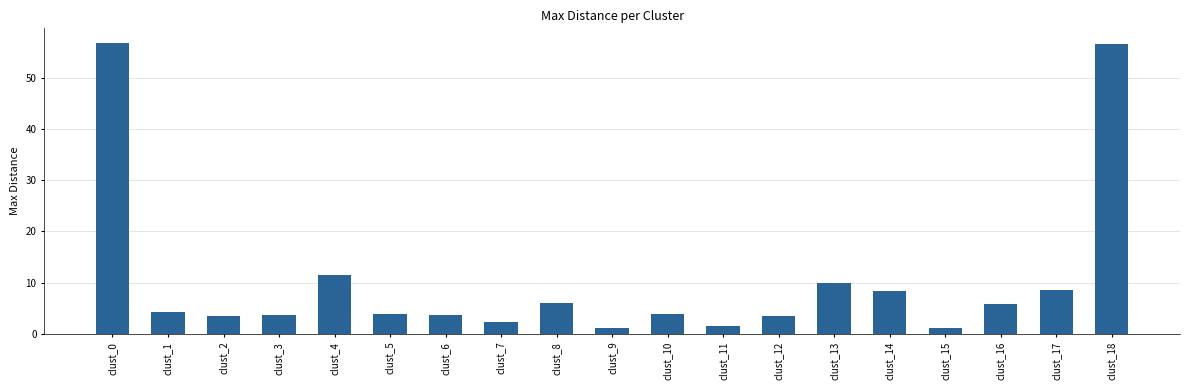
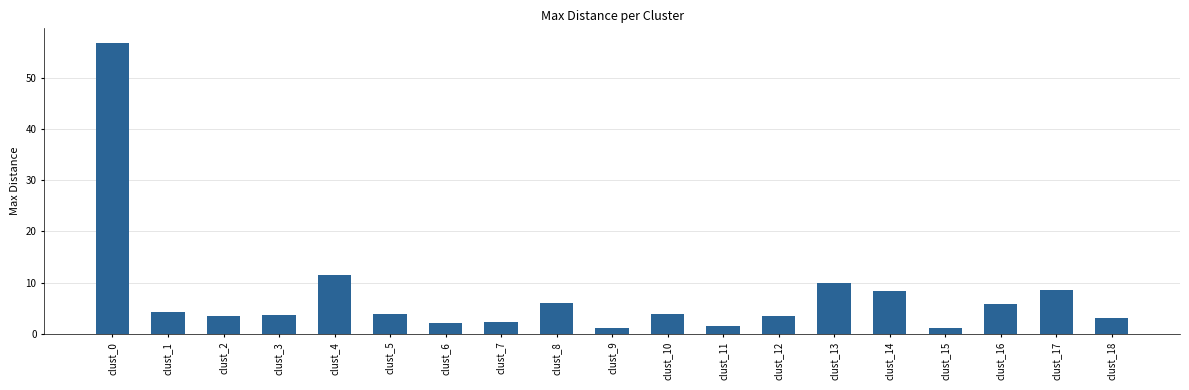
  {
    "clust_0": 57,
    "clust_1": 4,
    "clust_2": 4,
    "clust_3": 4,
    "clust_4": 11,
    "clust_5": 4,
-   "clust_6": 4,
+   "clust_6": 2,
    "clust_7": 2,
    "clust_8": 6,
    "clust_9": 1,
    "clust_10": 4,
    "clust_11": 2,
    "clust_12": 3,
    "clust_13": 10,
    "clust_14": 8,
    "clust_15": 1,
    "clust_16": 6,
    "clust_17": 9,
-   "clust_18": 57
+   "clust_18": 3
  }
